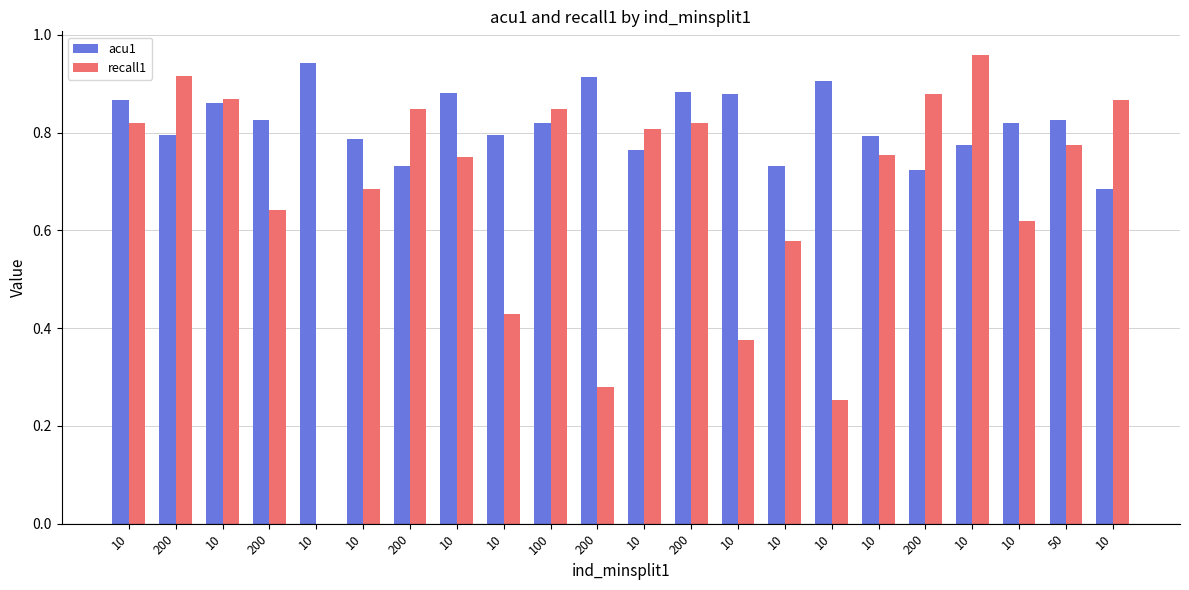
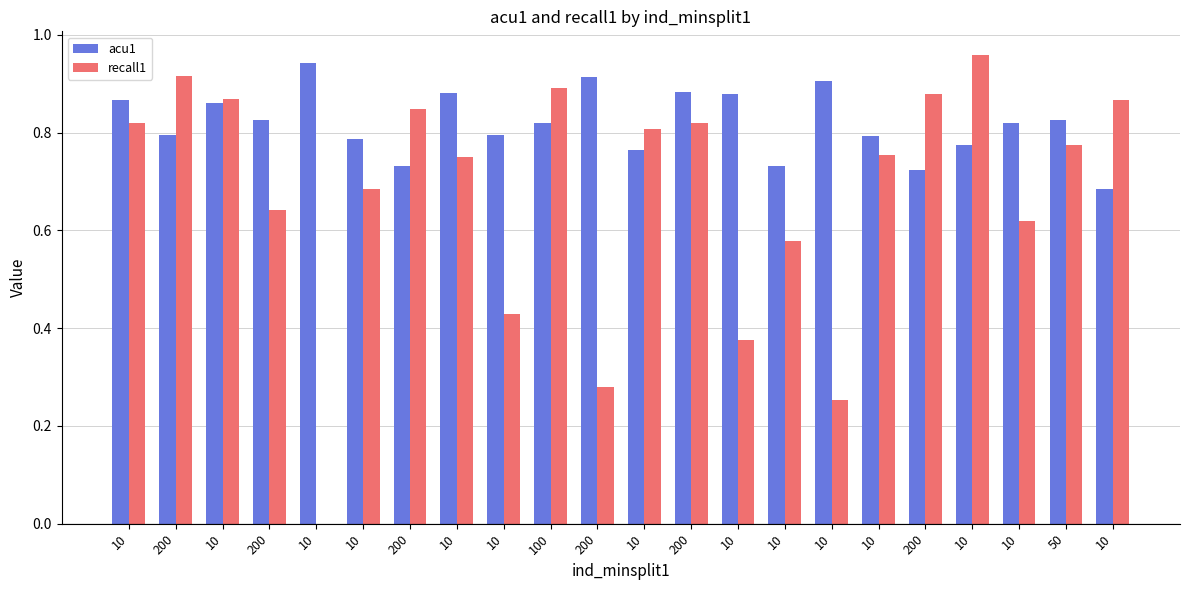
  {
    "acu1": {
      "100": 0.82,
      "50": 0.83
    },
    "recall1": {
-     "100": 0.85,
+     "100": 0.89,
      "50": 0.77
    }
  }
